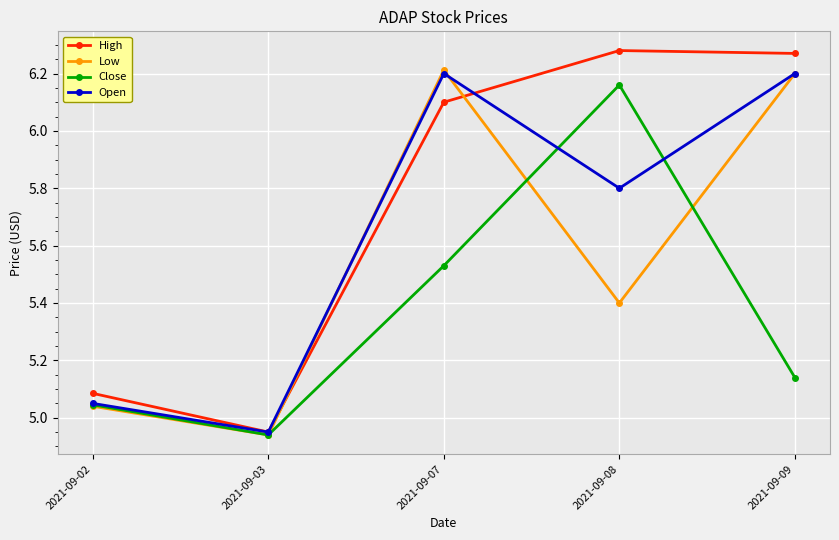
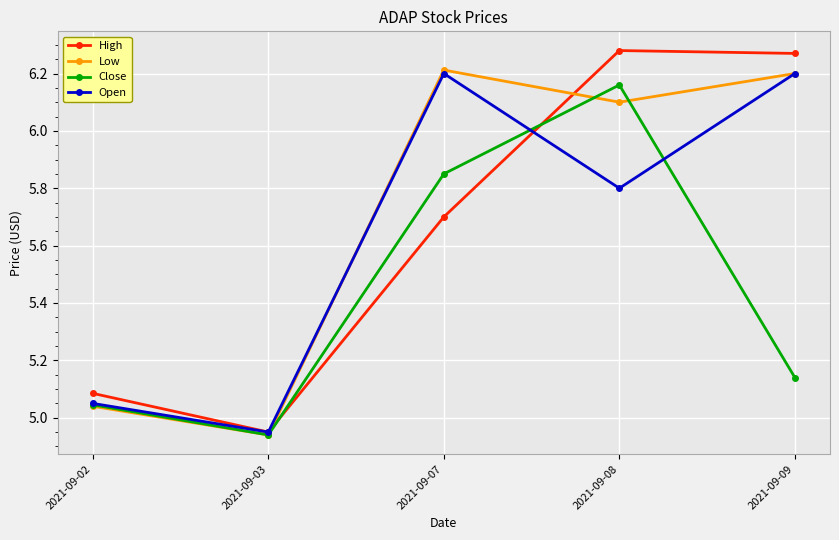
  {
    "High": {
      "2021-09-02": 5.09,
-     "2021-09-07": 6.1,
+     "2021-09-07": 5.7,
      "2021-09-08": 6.28,
      "2021-09-09": 6.27
    },
    "Low": {
      "2021-09-07": 6.21,
-     "2021-09-08": 5.4
+     "2021-09-08": 6.1
    },
    "Close": {
-     "2021-09-07": 5.53,
+     "2021-09-07": 5.85,
      "2021-09-08": 6.16,
      "2021-09-09": 5.14
    },
    "Open": {
      "2021-09-07": 6.20,
      "2021-09-08": 5.80
    }
  }
